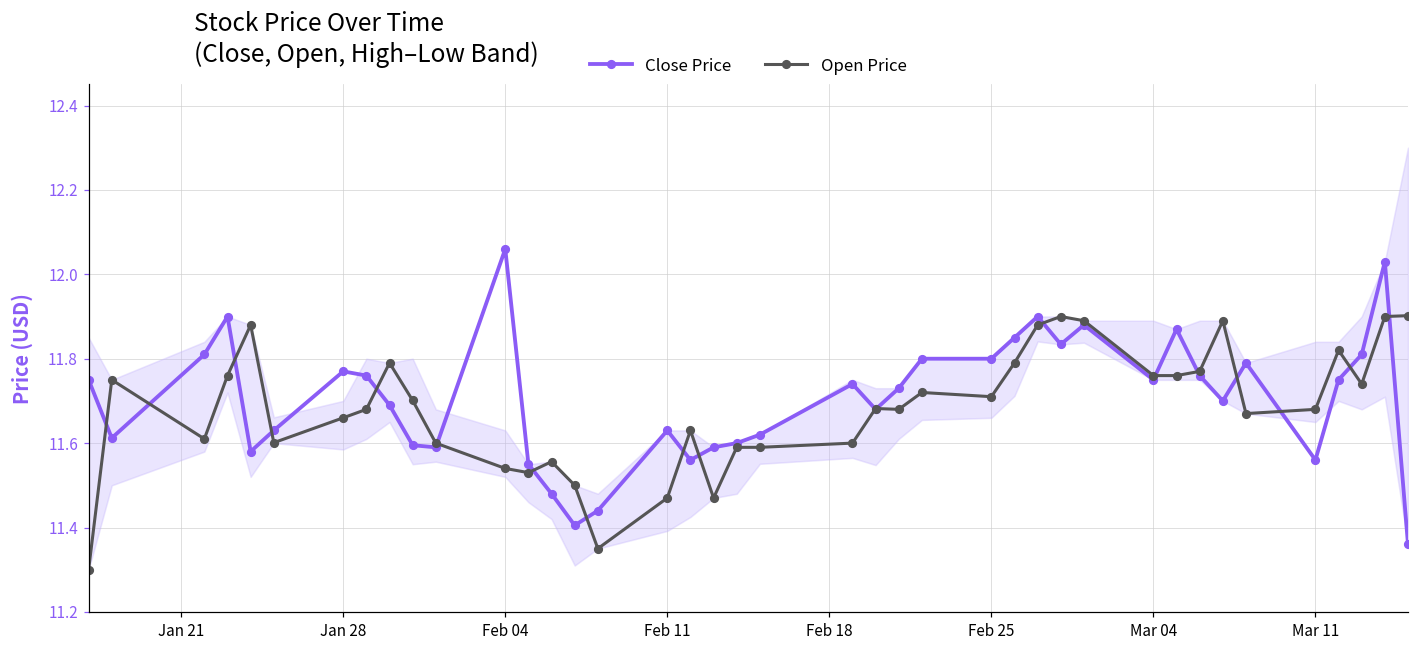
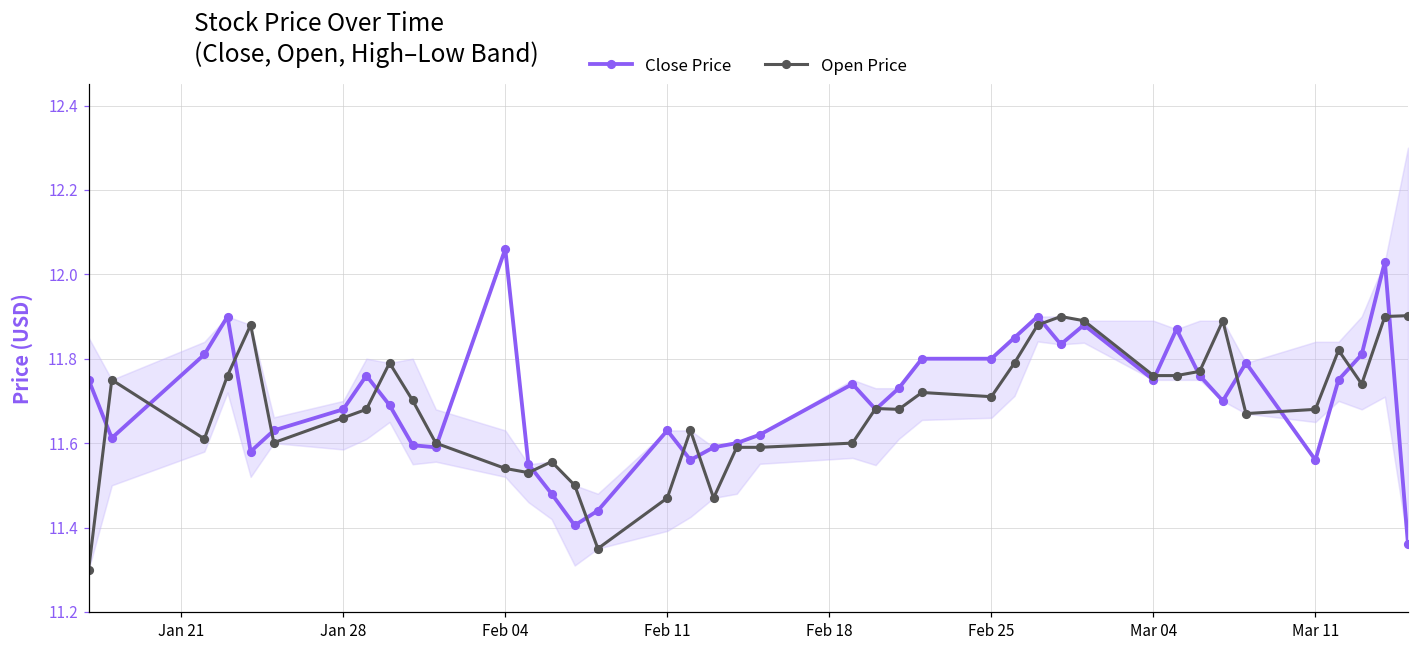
  {
    "Close Price": {
-     "Jan 28": 11.77,
+     "Jan 28": 11.68,
      "Feb 04": 12.06,
      "Mar 04": 11.75,
      "Mar 11": 11.56
    },
    "Open Price": {
      "Jan 28": 11.66,
      "Feb 04": 11.54,
      "Feb 11": 11.47,
      "Feb 25": 11.71,
      "Mar 04": 11.76,
      "Mar 11": 11.68
    }
  }
